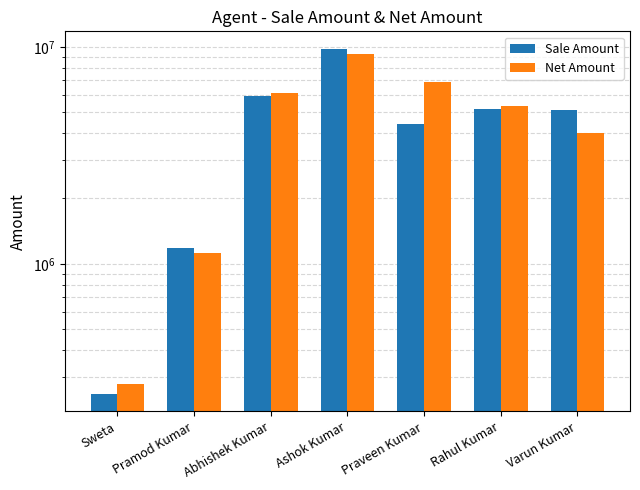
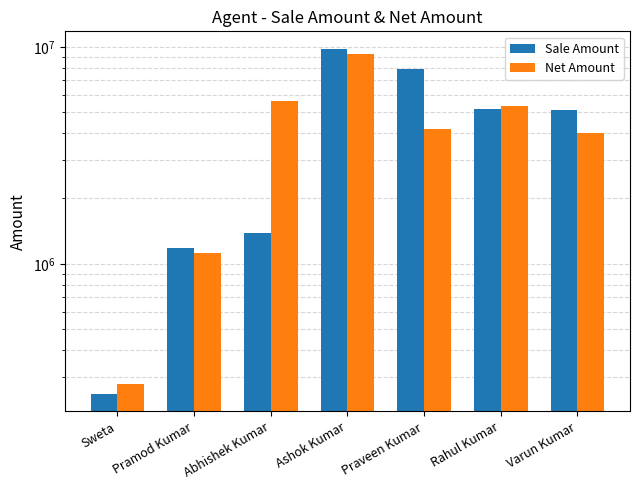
  {
    "Sale Amount": {
      "Sweta": 250000,
      "Pramod Kumar": 1200000,
-     "Abhishek Kumar": 5900000,
+     "Abhishek Kumar": 1400000,
      "Ashok Kumar": 10000000,
-     "Praveen Kumar": 4400000,
+     "Praveen Kumar": 7900000,
      "Rahul Kumar": 5200000,
      "Varun Kumar": 5100000
    },
    "Net Amount": {
      "Sweta": 280000,
      "Pramod Kumar": 1100000,
-     "Abhishek Kumar": 6100000,
+     "Abhishek Kumar": 5600000,
      "Ashok Kumar": 9300000,
-     "Praveen Kumar": 6900000,
+     "Praveen Kumar": 4200000,
      "Rahul Kumar": 5400000,
      "Varun Kumar": 4000000
    }
  }
